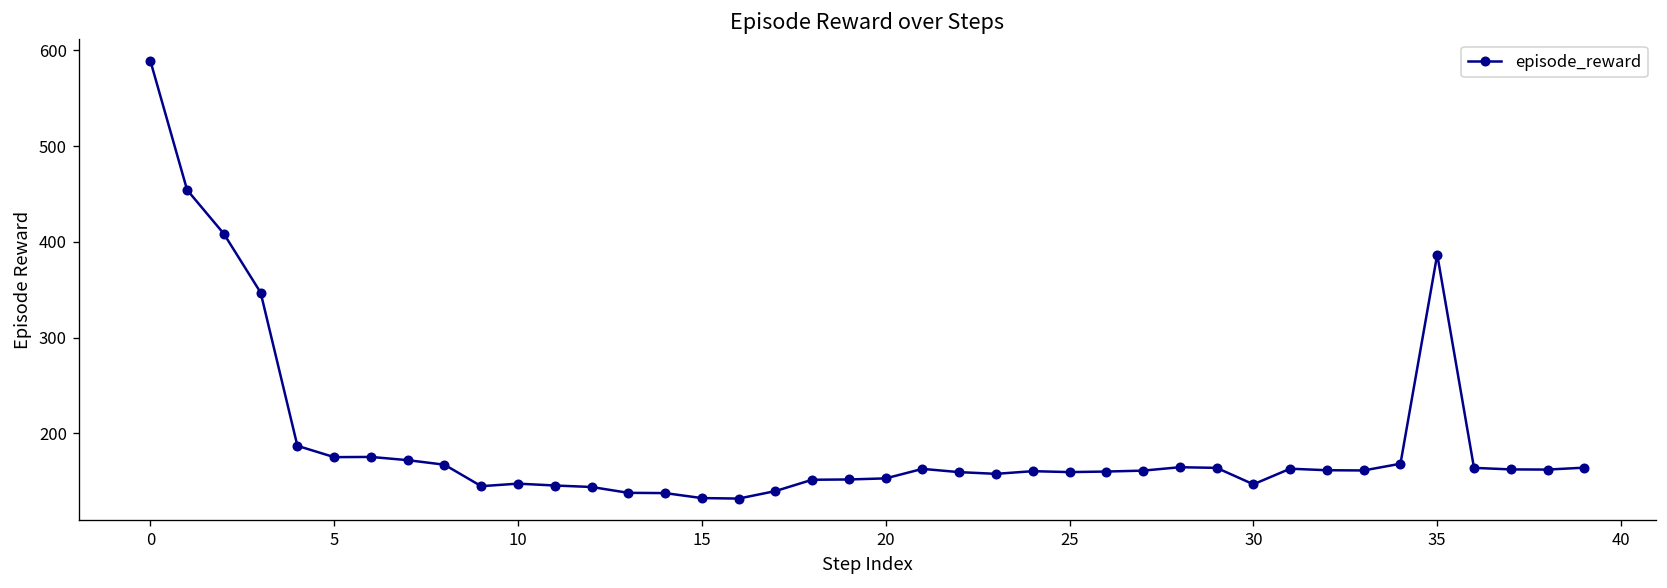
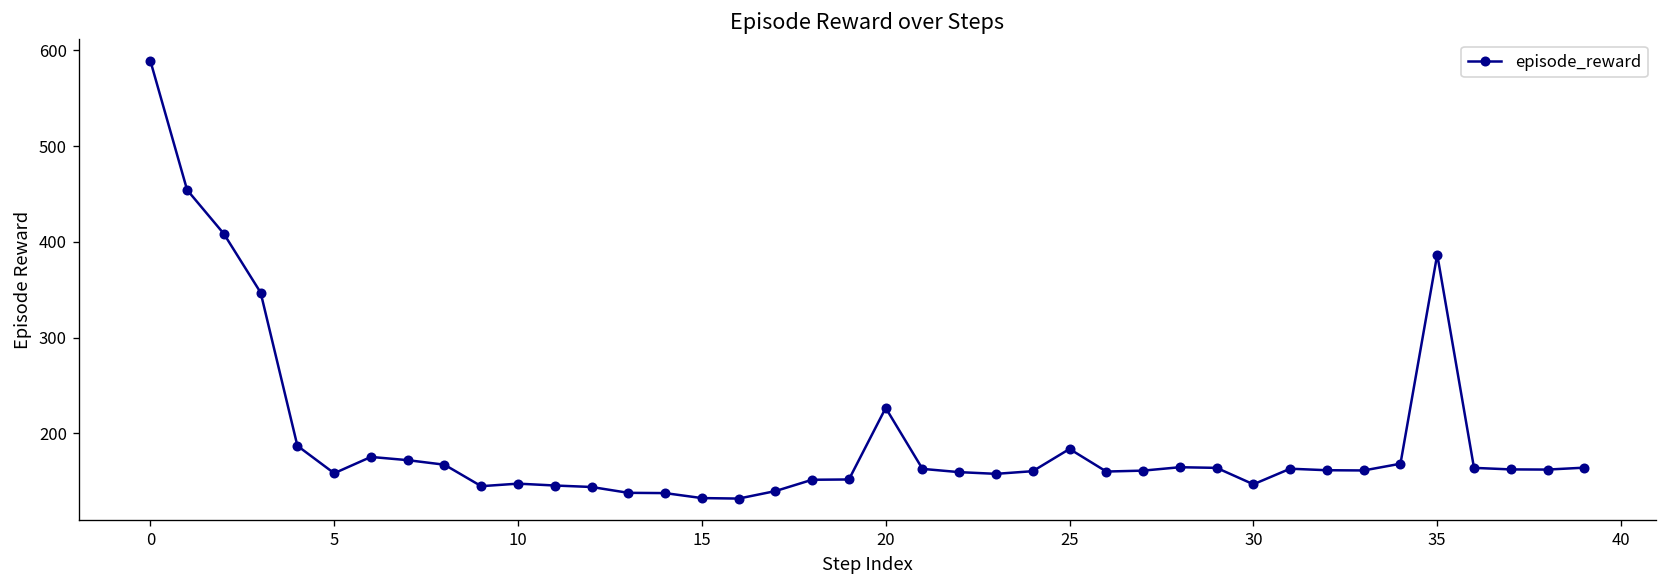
  {
    "0": 590,
-   "5": 180,
+   "5": 160,
    "10": 150,
    "15": 130,
-   "20": 150,
-   "25": 160,
+   "20": 230,
+   "25": 180,
    "30": 150,
    "35": 390
  }
